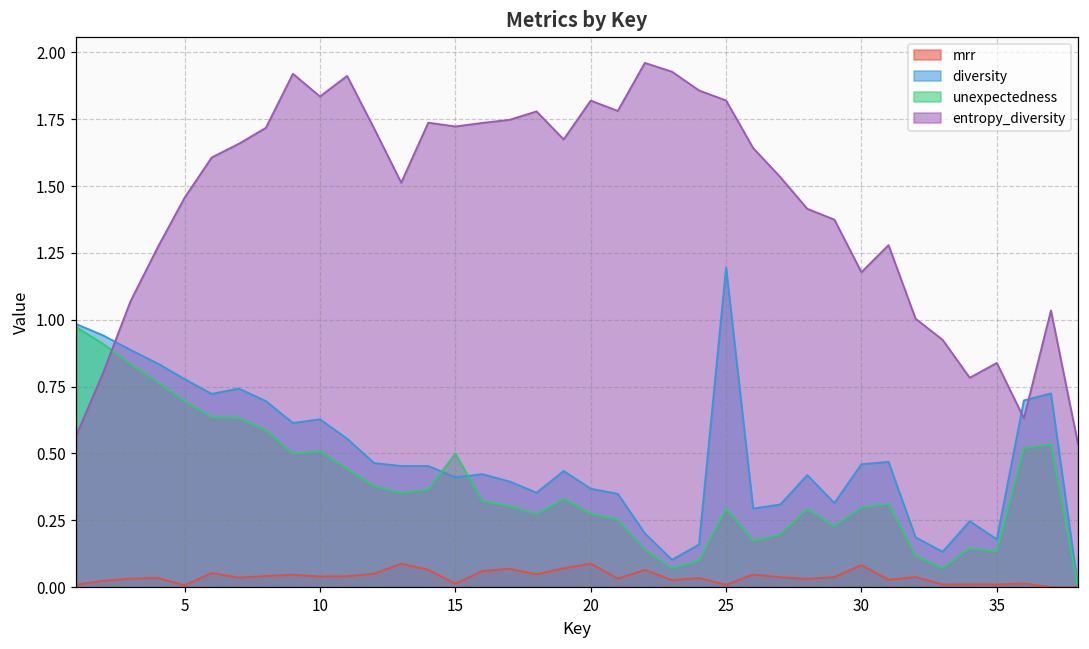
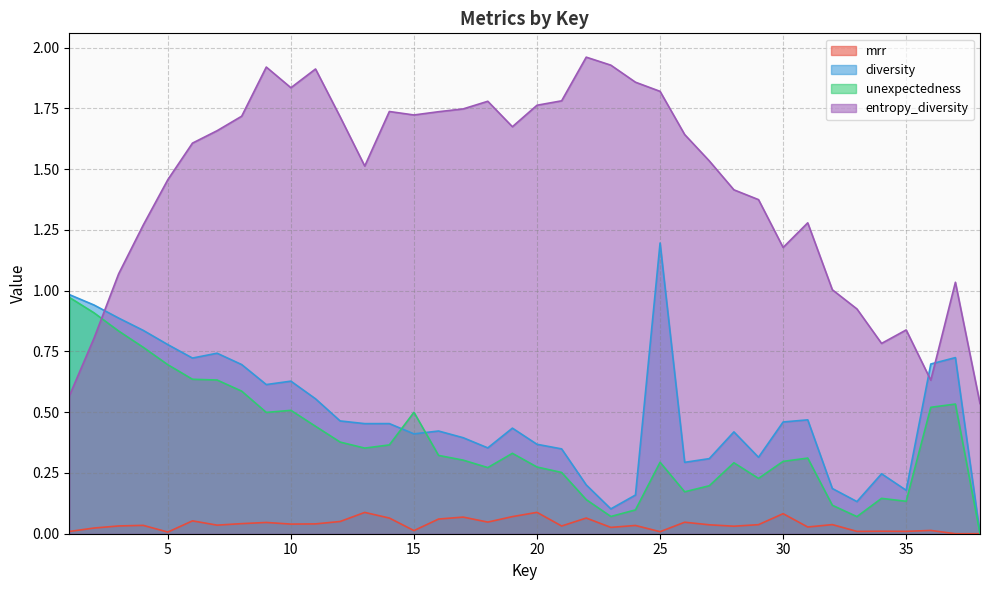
  {
    "mrr": {
      "5": 0.01,
      "10": 0.04,
      "15": 0.01,
      "20": 0.09,
      "25": 0.01,
      "30": 0.08,
      "35": 0.01
    },
    "diversity": {
      "5": 0.78,
      "10": 0.63,
      "15": 0.41,
      "20": 0.37,
      "25": 1.20,
      "30": 0.46,
      "35": 0.18
    },
    "unexpectedness": {
      "5": 0.70,
      "10": 0.51,
      "15": 0.50,
      "20": 0.27,
      "25": 0.29,
      "30": 0.30,
      "35": 0.13
    },
    "entropy_diversity": {
      "5": 1.46,
      "10": 1.84,
      "15": 1.72,
-     "20": 1.82,
+     "20": 1.76,
      "25": 1.82,
      "30": 1.18,
      "35": 0.84
    }
  }
